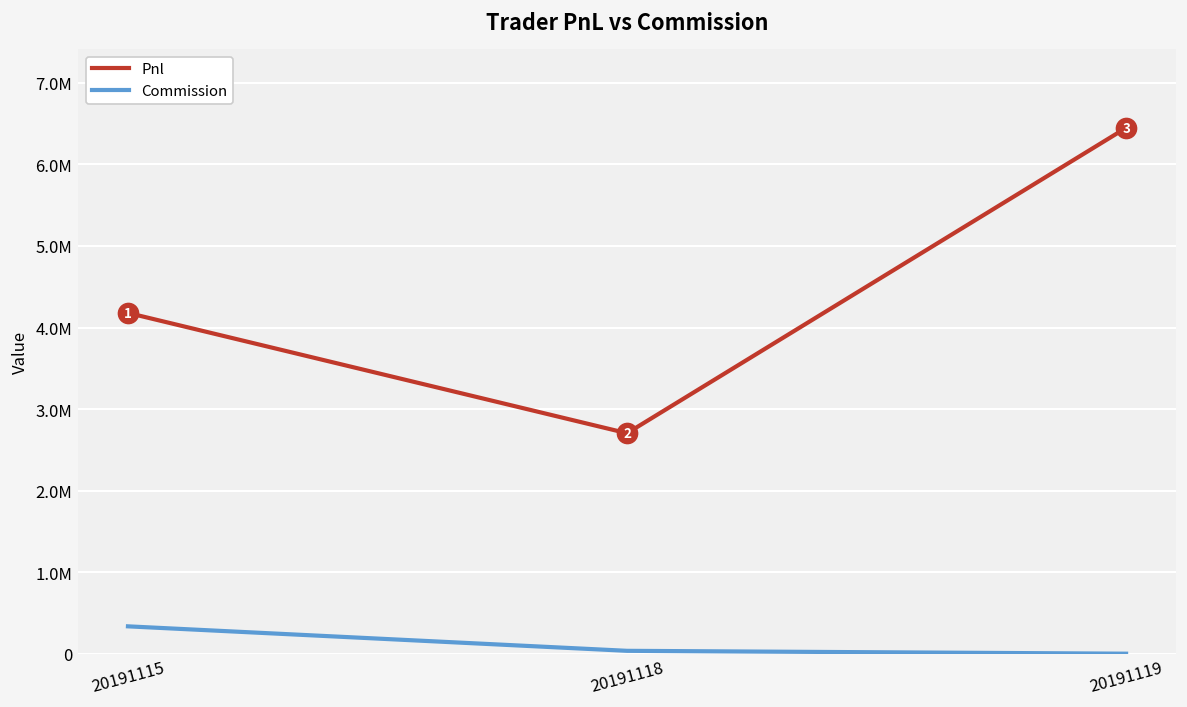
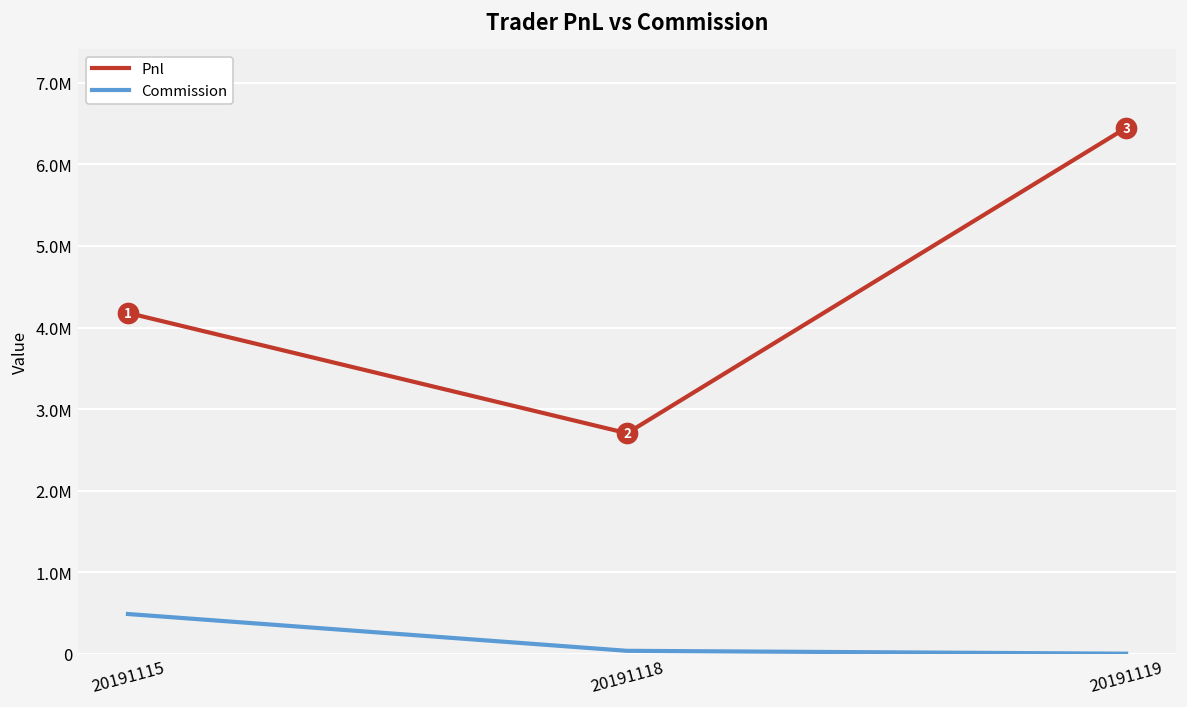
  {
    "Commission": {
-     "20191115": 300000,
+     "20191115": 500000,
      "20191118": 0,
      "20191119": 0
    }
  }
